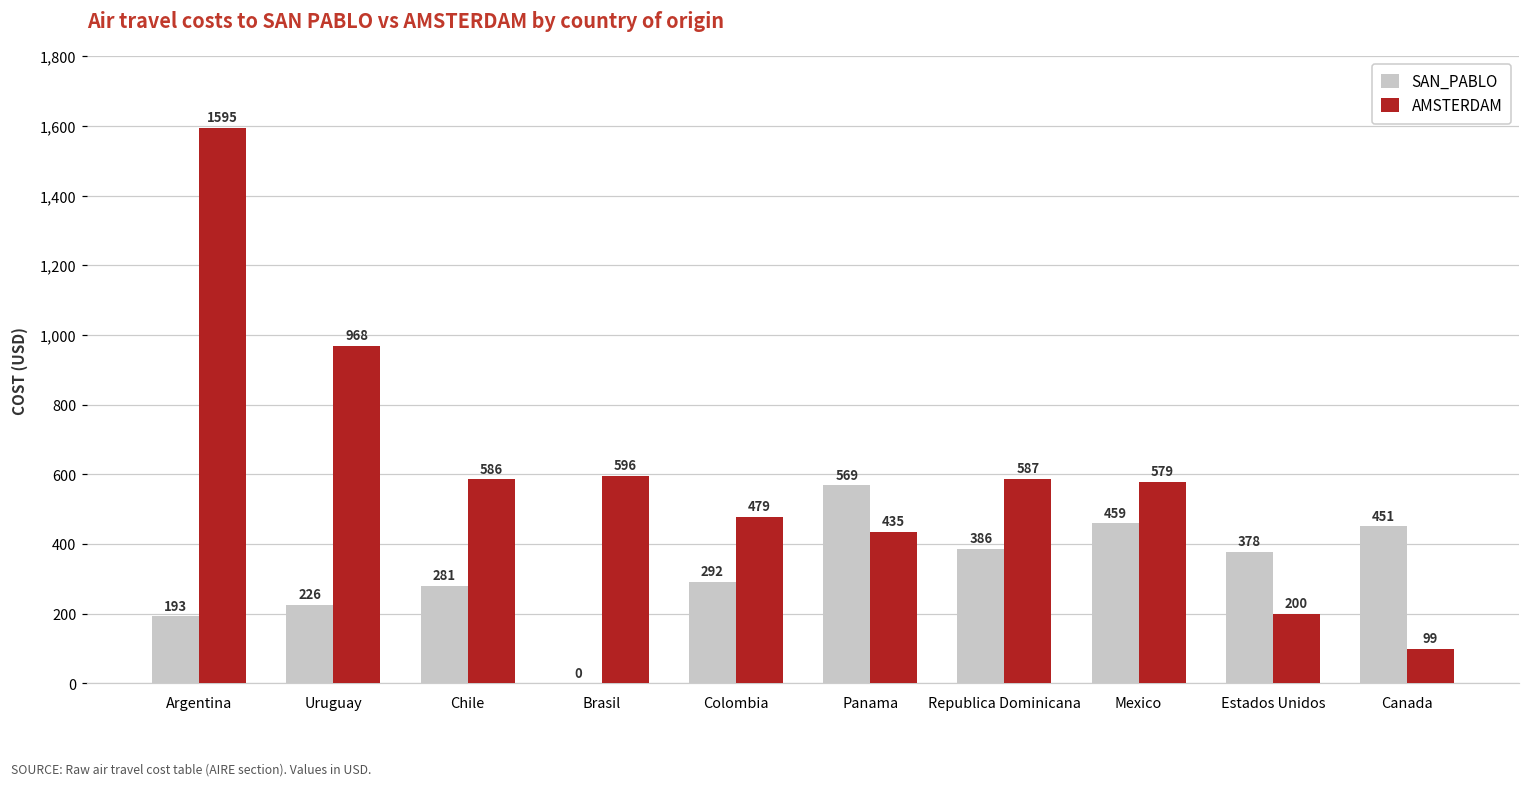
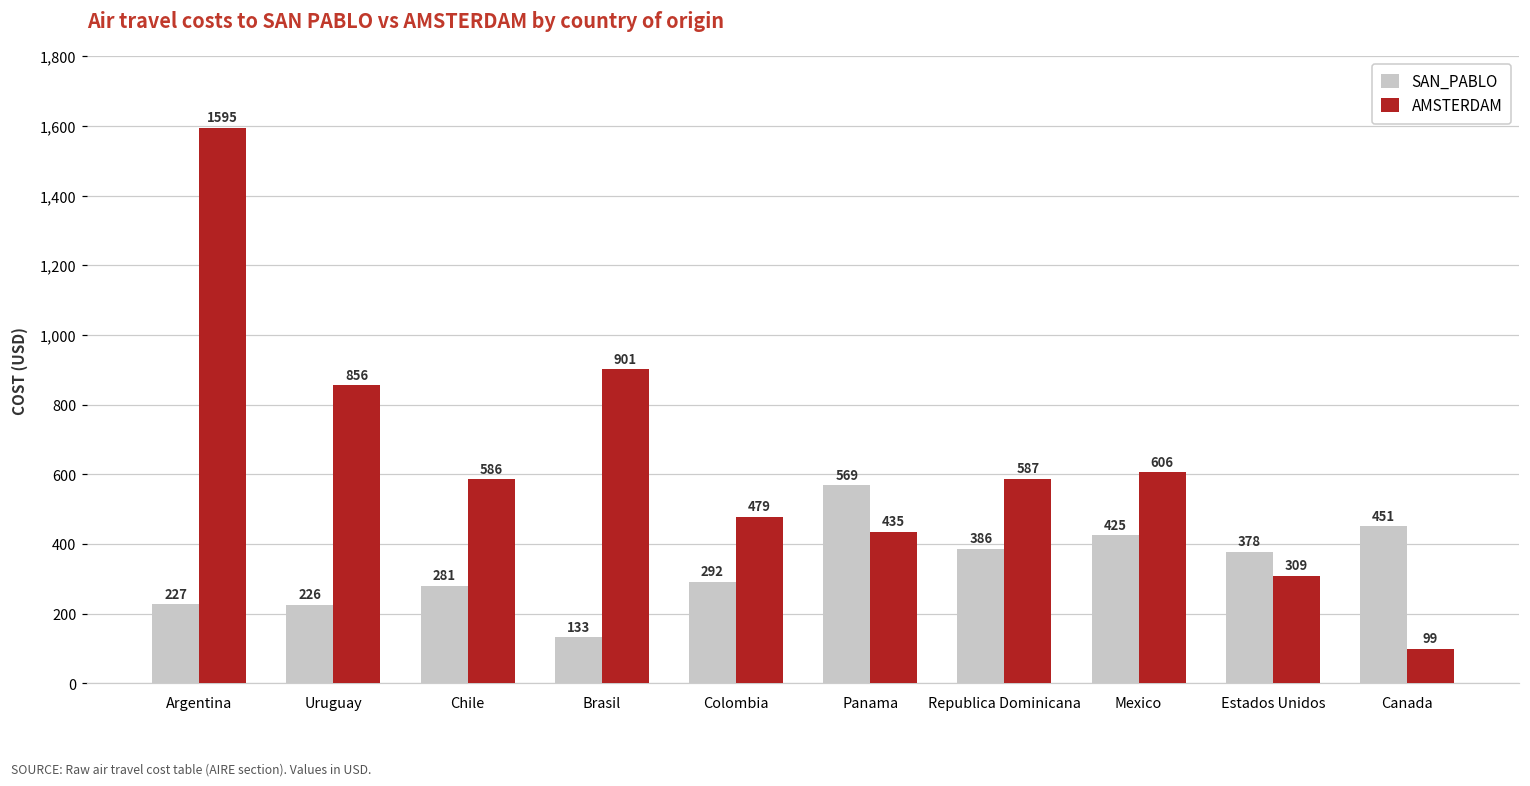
  {
    "SAN_PABLO": {
-     "Argentina": 193,
+     "Argentina": 227,
      "Uruguay": 226,
      "Chile": 281,
-     "Brasil": 0,
+     "Brasil": 133,
      "Colombia": 292,
      "Panama": 569,
      "Republica Dominicana": 386,
-     "Mexico": 459,
+     "Mexico": 425,
      "Estados Unidos": 378,
      "Canada": 451
    },
    "AMSTERDAM": {
      "Argentina": 1595,
-     "Uruguay": 968,
+     "Uruguay": 856,
      "Chile": 586,
-     "Brasil": 596,
+     "Brasil": 901,
      "Colombia": 479,
      "Panama": 435,
      "Republica Dominicana": 587,
-     "Mexico": 579,
-     "Estados Unidos": 200,
+     "Mexico": 606,
+     "Estados Unidos": 309,
      "Canada": 99
    }
  }
